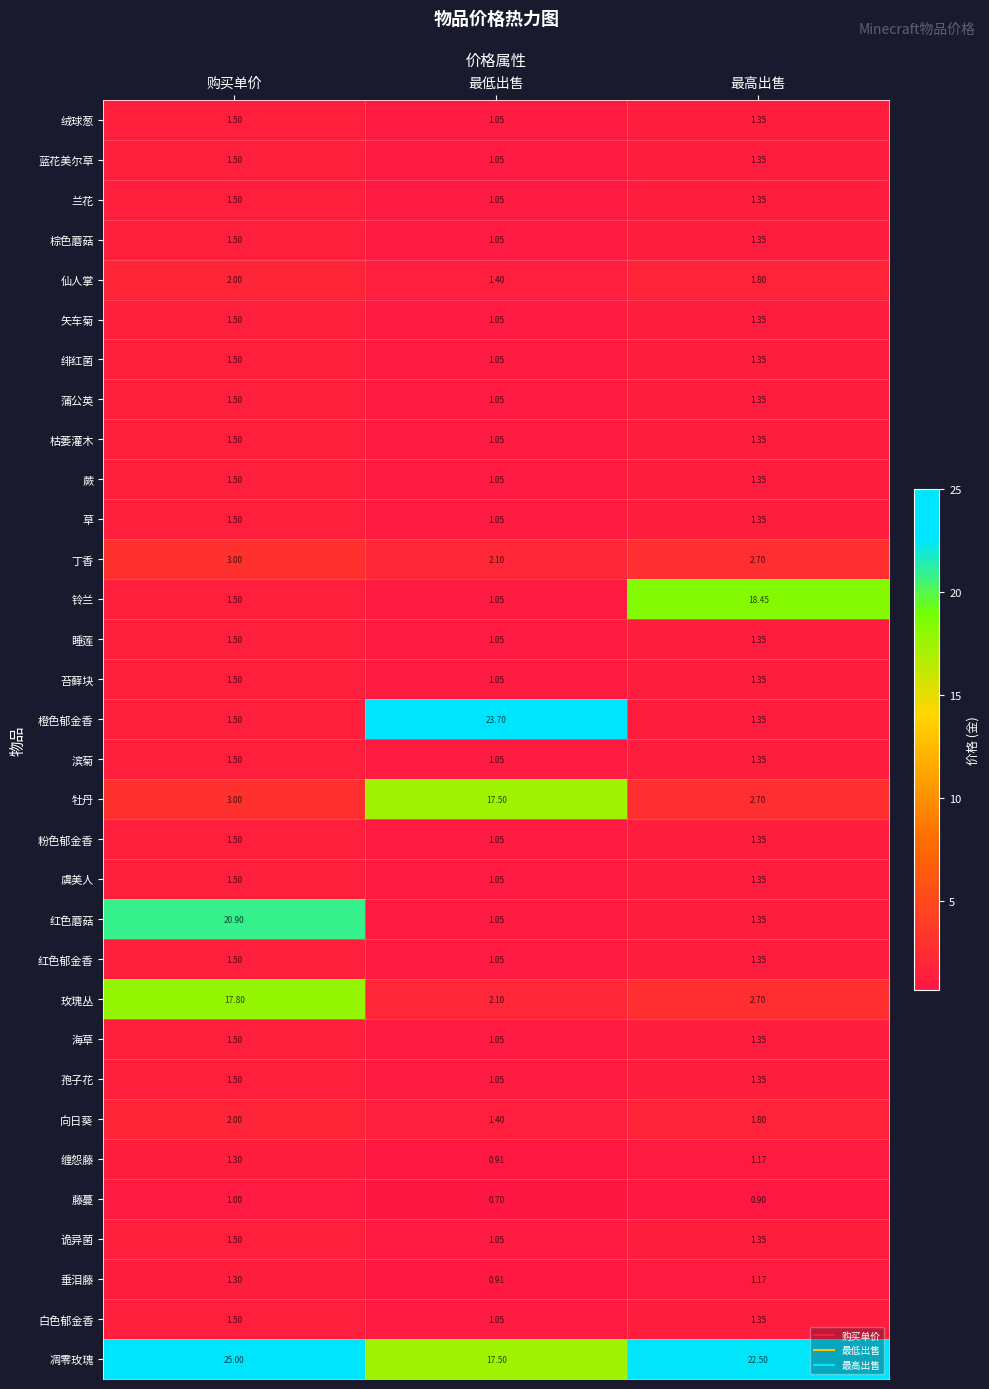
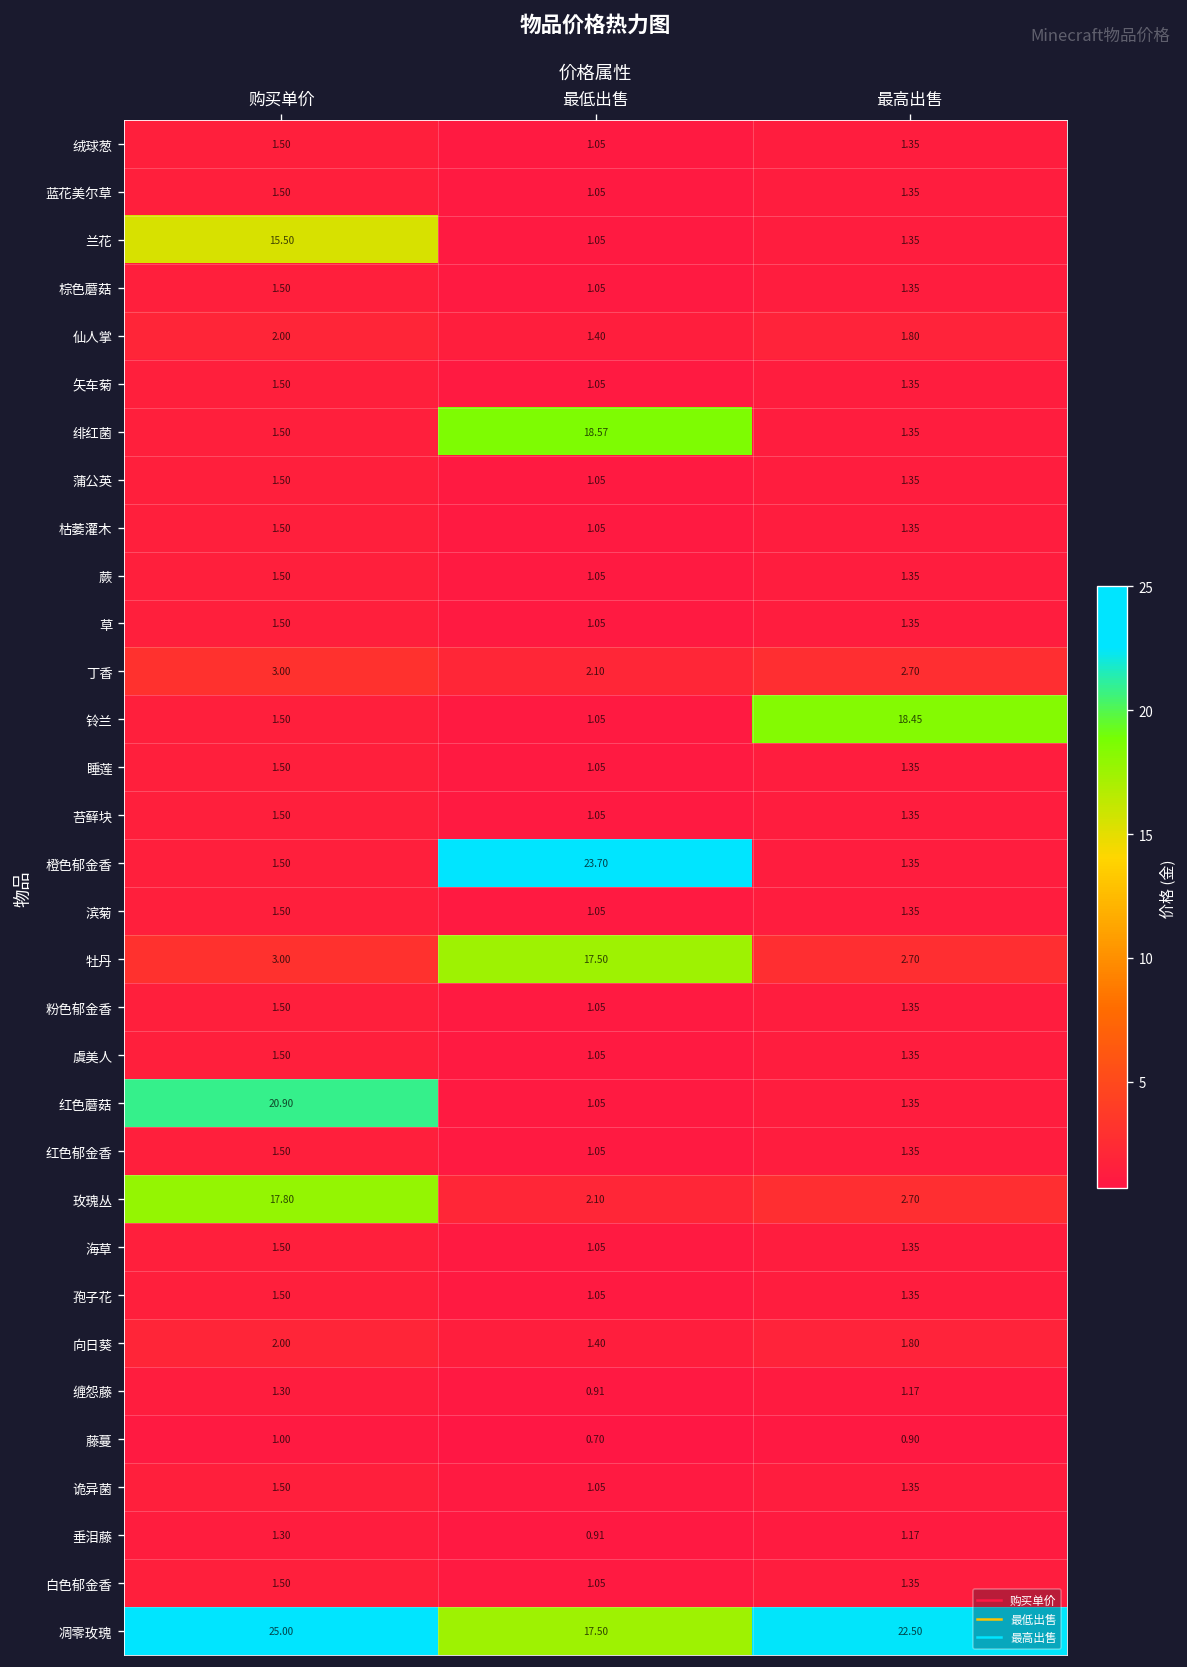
  {
    "绒球葱": {
      "购买单价": 1.50,
      "最低出售": 1.05,
      "最高出售": 1.35
    },
    "蓝花美尔草": {
      "购买单价": 1.50,
      "最低出售": 1.05,
      "最高出售": 1.35
    },
    "兰花": {
-     "购买单价": 1.50,
+     "购买单价": 15.50,
      "最低出售": 1.05,
      "最高出售": 1.35
    },
    "棕色蘑菇": {
      "购买单价": 1.50,
      "最低出售": 1.05,
      "最高出售": 1.35
    },
    "仙人掌": {
      "购买单价": 2.00,
      "最低出售": 1.40,
      "最高出售": 1.80
    },
    "矢车菊": {
      "购买单价": 1.50,
      "最低出售": 1.05,
      "最高出售": 1.35
    },
    "绯红菌": {
      "购买单价": 1.50,
-     "最低出售": 1.05,
+     "最低出售": 18.57,
      "最高出售": 1.35
    },
    "蒲公英": {
      "购买单价": 1.50,
      "最低出售": 1.05,
      "最高出售": 1.35
    },
    "枯萎灌木": {
      "购买单价": 1.50,
      "最低出售": 1.05,
      "最高出售": 1.35
    },
    "蕨": {
      "购买单价": 1.50,
      "最低出售": 1.05,
      "最高出售": 1.35
    },
    "草": {
      "购买单价": 1.50,
      "最低出售": 1.05,
      "最高出售": 1.35
    },
    "丁香": {
      "购买单价": 3.00,
      "最低出售": 2.10,
      "最高出售": 2.70
    },
    "铃兰": {
      "购买单价": 1.50,
      "最低出售": 1.05,
      "最高出售": 18.45
    },
    "睡莲": {
      "购买单价": 1.50,
      "最低出售": 1.05,
      "最高出售": 1.35
    },
    "苔藓块": {
      "购买单价": 1.50,
      "最低出售": 1.05,
      "最高出售": 1.35
    },
    "橙色郁金香": {
      "购买单价": 1.50,
      "最低出售": 23.70,
      "最高出售": 1.35
    },
    "滨菊": {
      "购买单价": 1.50,
      "最低出售": 1.05,
      "最高出售": 1.35
    },
    "牡丹": {
      "购买单价": 3.00,
      "最低出售": 17.50,
      "最高出售": 2.70
    },
    "粉色郁金香": {
      "购买单价": 1.50,
      "最低出售": 1.05,
      "最高出售": 1.35
    },
    "虞美人": {
      "购买单价": 1.50,
      "最低出售": 1.05,
      "最高出售": 1.35
    },
    "红色蘑菇": {
      "购买单价": 20.90,
      "最低出售": 1.05,
      "最高出售": 1.35
    },
    "红色郁金香": {
      "购买单价": 1.50,
      "最低出售": 1.05,
      "最高出售": 1.35
    },
    "玫瑰丛": {
      "购买单价": 17.80,
      "最低出售": 2.10,
      "最高出售": 2.70
    },
    "海草": {
      "购买单价": 1.50,
      "最低出售": 1.05,
      "最高出售": 1.35
    },
    "孢子花": {
      "购买单价": 1.50,
      "最低出售": 1.05,
      "最高出售": 1.35
    },
    "向日葵": {
      "购买单价": 2.00,
      "最低出售": 1.40,
      "最高出售": 1.80
    },
    "缠怨藤": {
      "购买单价": 1.30,
      "最低出售": 0.91,
      "最高出售": 1.17
    },
    "藤蔓": {
      "购买单价": 1.00,
      "最低出售": 0.70,
      "最高出售": 0.90
    },
    "诡异菌": {
      "购买单价": 1.50,
      "最低出售": 1.05,
      "最高出售": 1.35
    },
    "垂泪藤": {
      "购买单价": 1.30,
      "最低出售": 0.91,
      "最高出售": 1.17
    },
    "白色郁金香": {
      "购买单价": 1.50,
      "最低出售": 1.05,
      "最高出售": 1.35
    },
    "凋零玫瑰": {
      "购买单价": 25.00,
      "最低出售": 17.50,
      "最高出售": 22.50
    }
  }
